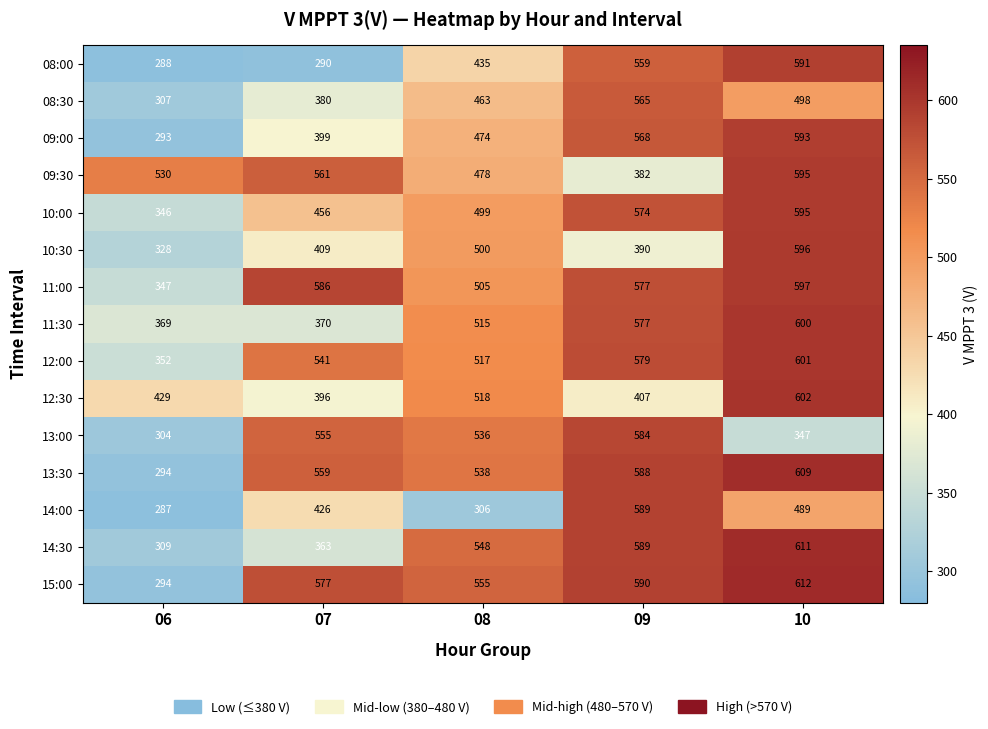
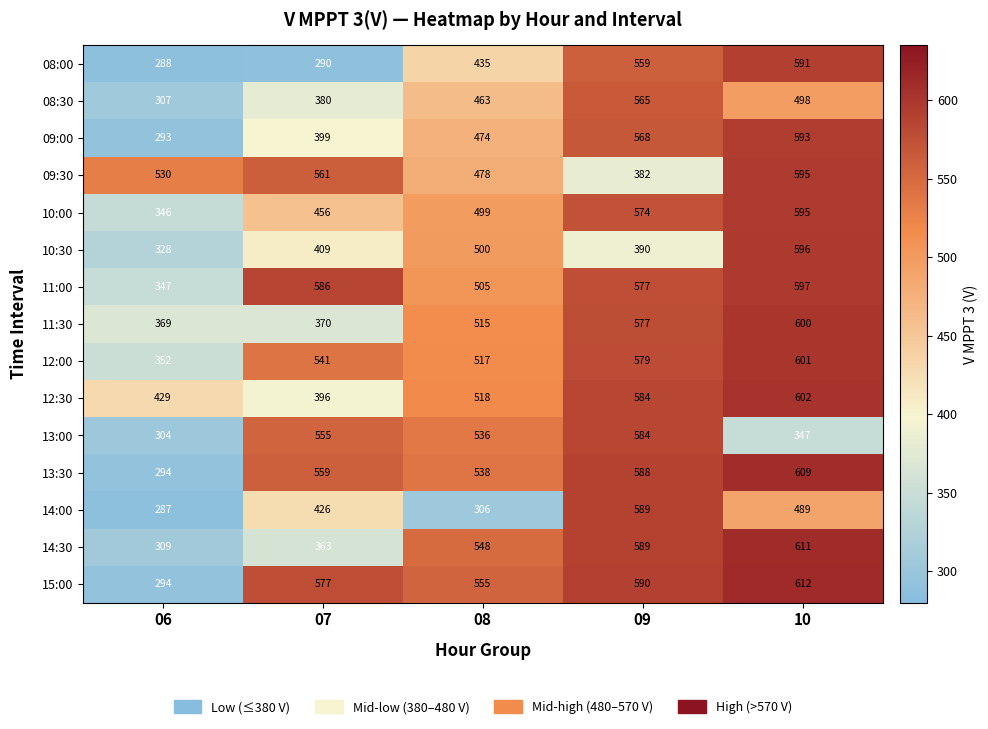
  {
    "08:00": {
      "06": 288,
      "07": 290,
      "08": 435,
      "09": 559,
      "10": 591
    },
    "08:30": {
      "06": 307,
      "07": 380,
      "08": 463,
      "09": 565,
      "10": 498
    },
    "09:00": {
      "06": 293,
      "07": 399,
      "08": 474,
      "09": 568,
      "10": 593
    },
    "09:30": {
      "06": 530,
      "07": 561,
      "08": 478,
      "09": 382,
      "10": 595
    },
    "10:00": {
      "06": 346,
      "07": 456,
      "08": 499,
      "09": 574,
      "10": 595
    },
    "10:30": {
      "06": 328,
      "07": 409,
      "08": 500,
      "09": 390,
      "10": 596
    },
    "11:00": {
      "06": 347,
      "07": 586,
      "08": 505,
      "09": 577,
      "10": 597
    },
    "11:30": {
      "06": 369,
      "07": 370,
      "08": 515,
      "09": 577,
      "10": 600
    },
    "12:00": {
      "06": 352,
      "07": 541,
      "08": 517,
      "09": 579,
      "10": 601
    },
    "12:30": {
      "06": 429,
      "07": 396,
      "08": 518,
-     "09": 407,
+     "09": 584,
      "10": 602
    },
    "13:00": {
      "06": 304,
      "07": 555,
      "08": 536,
      "09": 584,
      "10": 347
    },
    "13:30": {
      "06": 294,
      "07": 559,
      "08": 538,
      "09": 588,
      "10": 609
    },
    "14:00": {
      "06": 287,
      "07": 426,
      "08": 306,
      "09": 589,
      "10": 489
    },
    "14:30": {
      "06": 309,
      "08": 548,
      "09": 589,
      "10": 611
    },
    "15:00": {
      "06": 294,
      "07": 577,
      "08": 555,
      "09": 590,
      "10": 612
    }
  }
